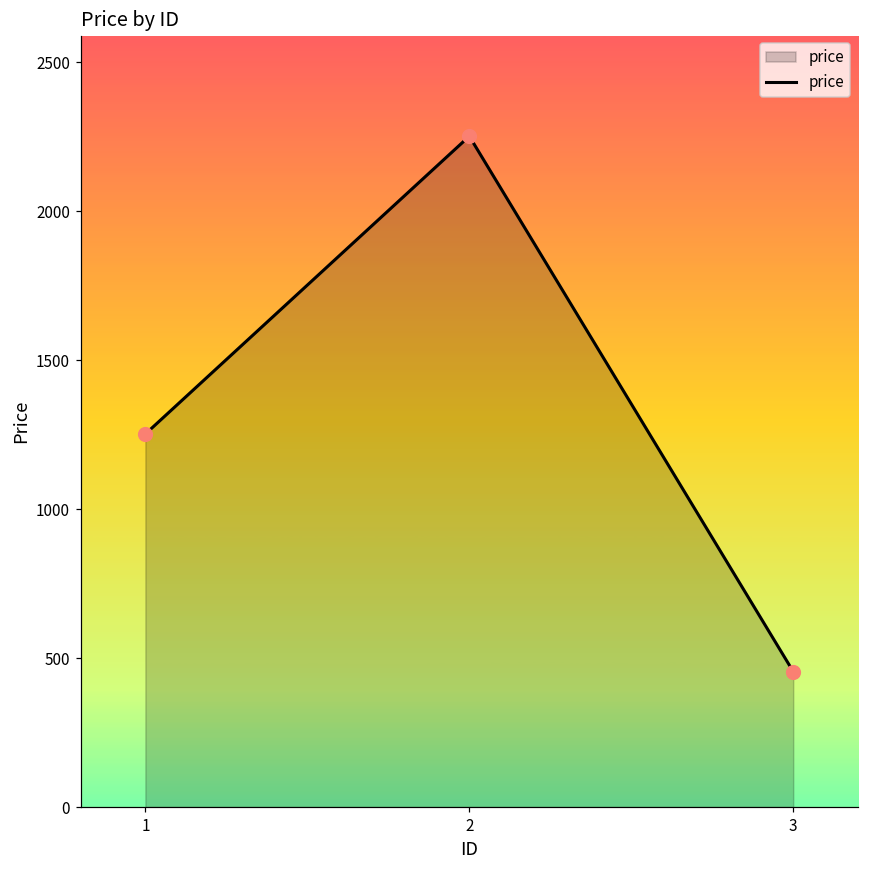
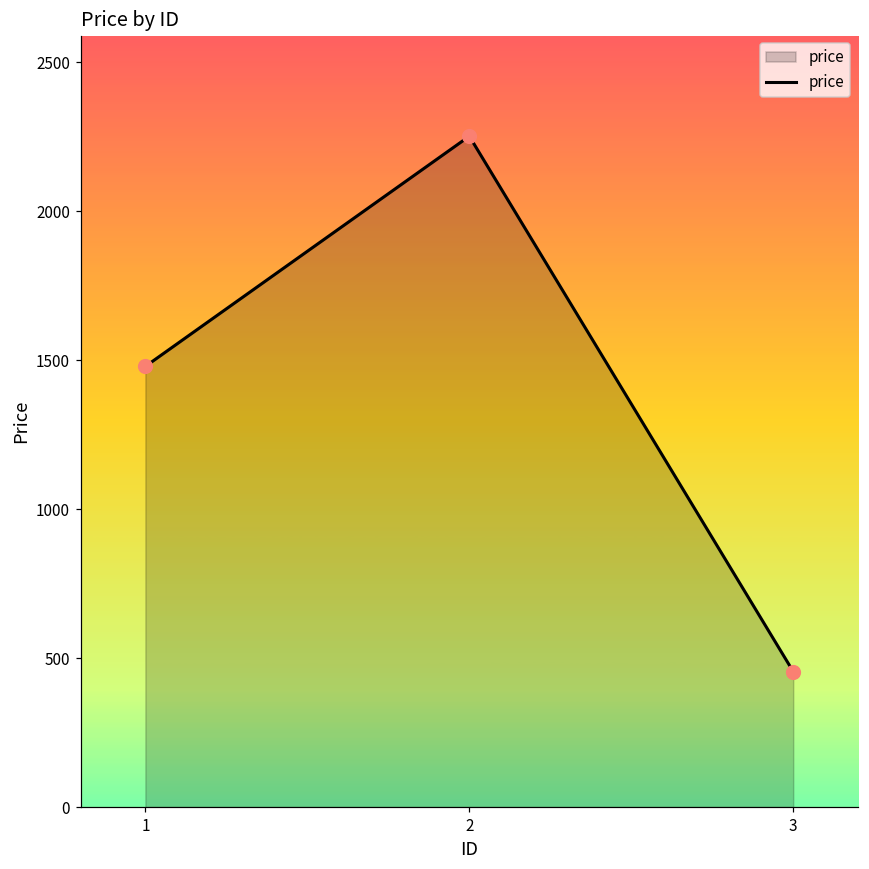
  {
-   "1": 1250,
+   "1": 1480,
    "2": 2250,
    "3": 460
  }
